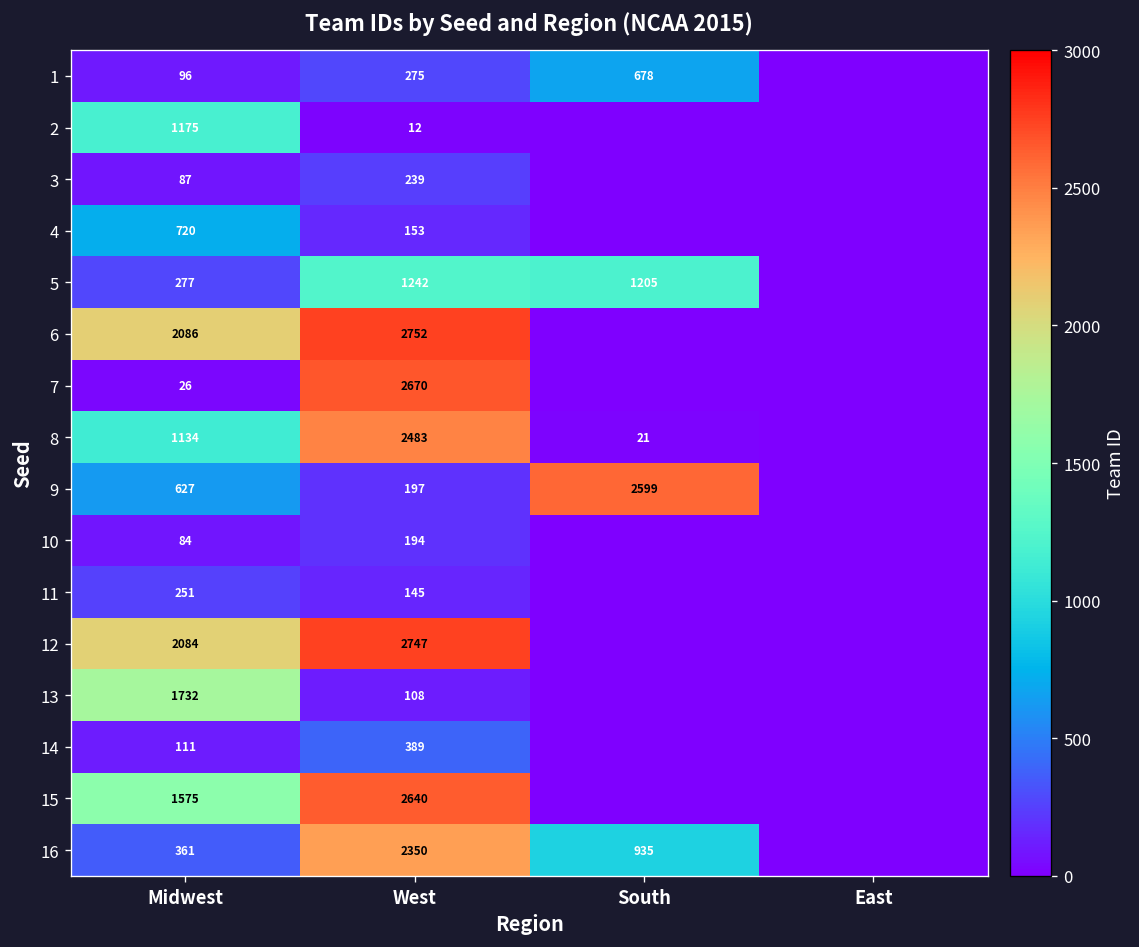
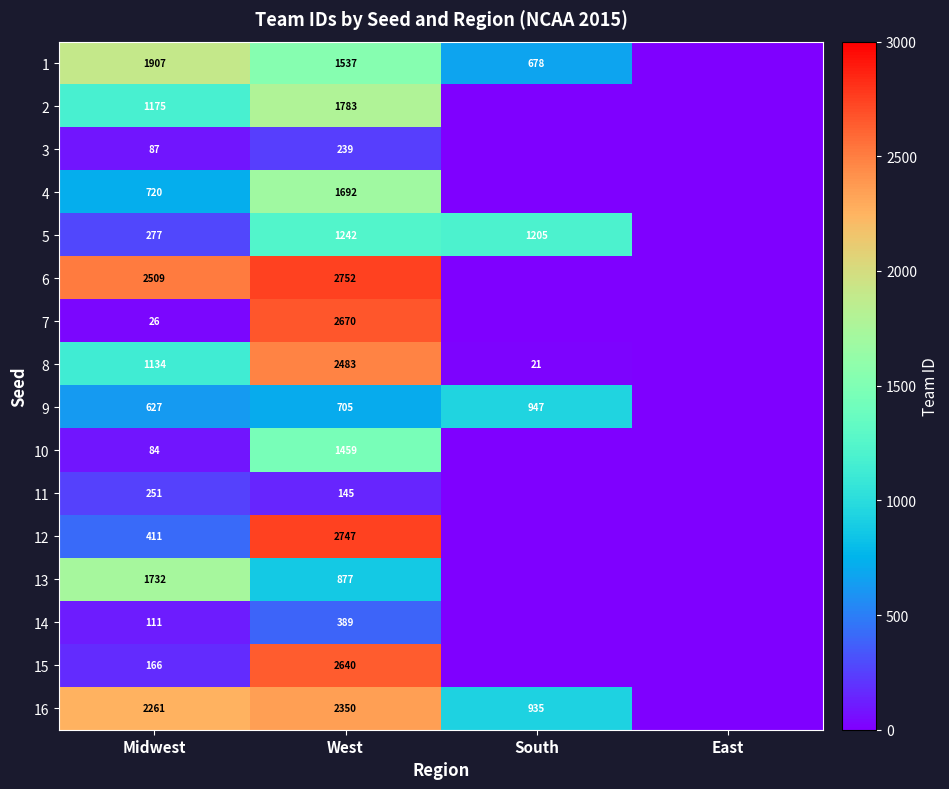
  {
    "1": {
-     "Midwest": 96,
-     "West": 275,
+     "Midwest": 1907,
+     "West": 1537,
      "South": 678
    },
    "2": {
      "Midwest": 1175,
-     "West": 12
+     "West": 1783
    },
    "3": {
      "Midwest": 87,
      "West": 239
    },
    "4": {
      "Midwest": 720,
-     "West": 153
+     "West": 1692
    },
    "5": {
      "Midwest": 277,
      "West": 1242,
      "South": 1205
    },
    "6": {
-     "Midwest": 2086,
+     "Midwest": 2509,
      "West": 2752
    },
    "7": {
      "Midwest": 26,
      "West": 2670
    },
    "8": {
      "Midwest": 1134,
      "West": 2483,
      "South": 21
    },
    "9": {
      "Midwest": 627,
-     "West": 197,
-     "South": 2599
+     "West": 705,
+     "South": 947
    },
    "10": {
      "Midwest": 84,
-     "West": 194
+     "West": 1459
    },
    "11": {
      "Midwest": 251,
      "West": 145
    },
    "12": {
-     "Midwest": 2084,
+     "Midwest": 411,
      "West": 2747
    },
    "13": {
      "Midwest": 1732,
-     "West": 108
+     "West": 877
    },
    "14": {
      "Midwest": 111,
      "West": 389
    },
    "15": {
-     "Midwest": 1575,
+     "Midwest": 166,
      "West": 2640
    },
    "16": {
-     "Midwest": 361,
+     "Midwest": 2261,
      "West": 2350,
      "South": 935
    }
  }
